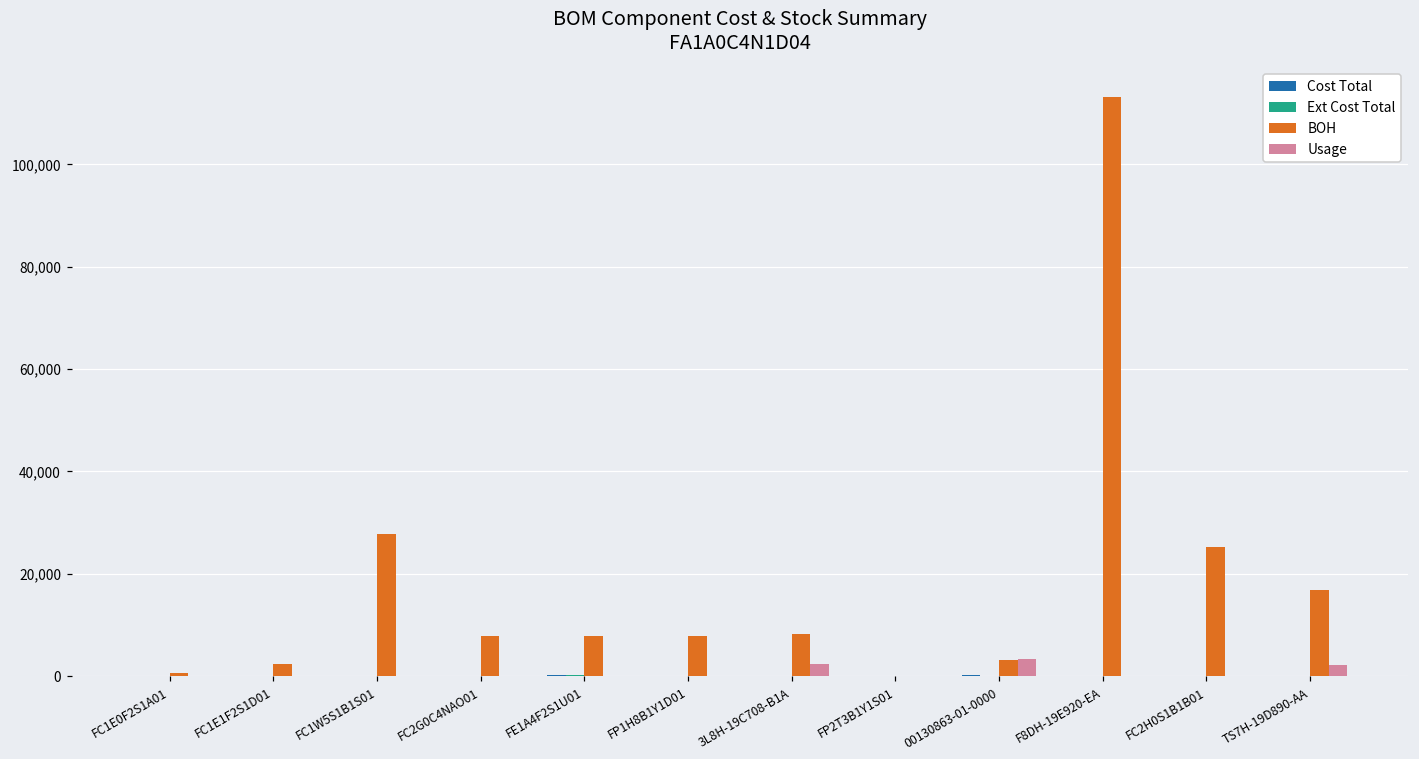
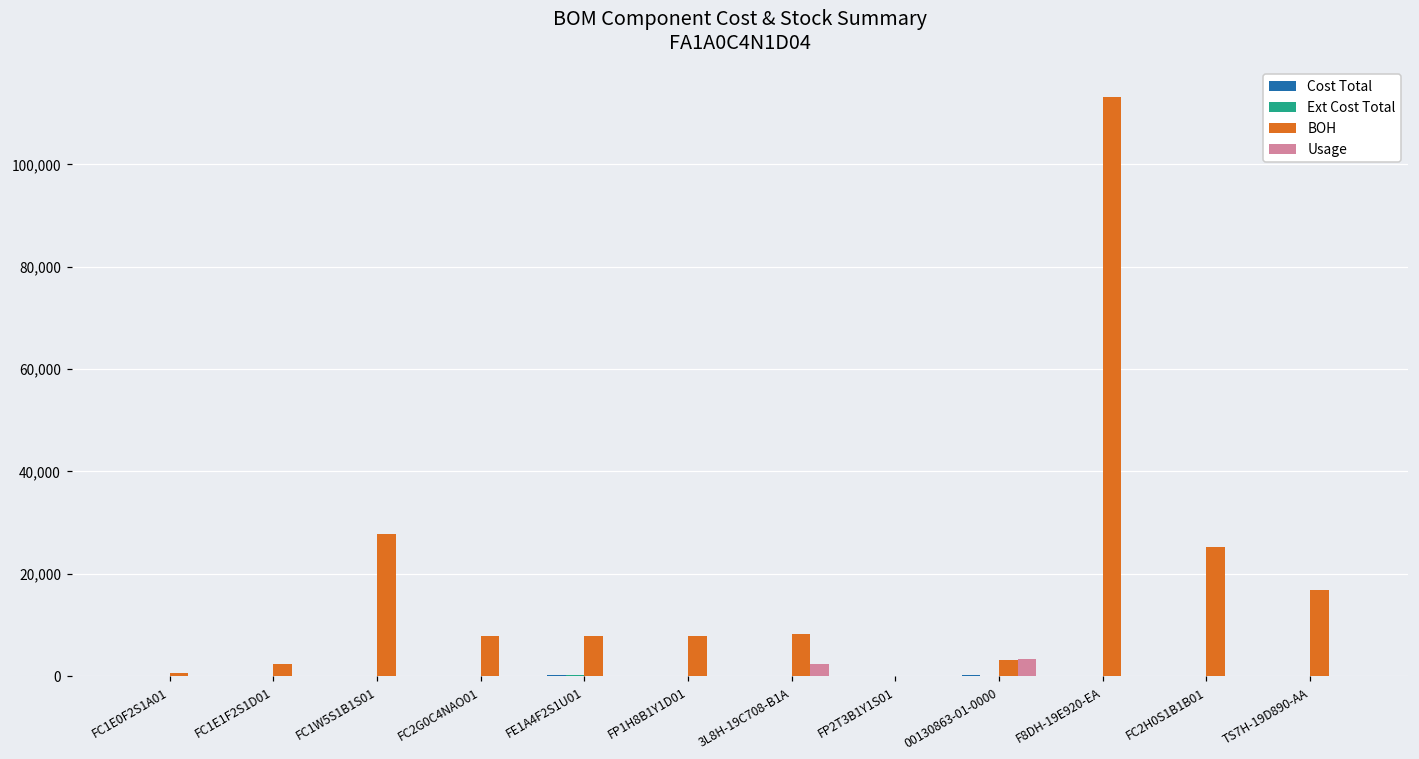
  {
    "BOH": {
      "FC1E0F2S1A01": "1,000",
      "FC1E1F2S1D01": "2,000",
      "FC1W5S1B1S01": "28,000",
      "FC2G0C4NAO01": "8,000",
      "FE1A4F2S1U01": "8,000",
      "FP1H8B1Y1D01": "8,000",
      "3L8H-19C708-B1A": "8,000",
      "FP2T3B1Y1S01": "0",
      "00130863-01-0000": "3,000",
      "F8DH-19E920-EA": "113,000",
      "FC2H0S1B1B01": "25,000",
      "TS7H-19D890-AA": "17,000"
    },
    "Usage": {
      "3L8H-19C708-B1A": "2,000",
      "00130863-01-0000": "3,000",
-     "TS7H-19D890-AA": "2,000"
+     "TS7H-19D890-AA": "0"
    }
  }
